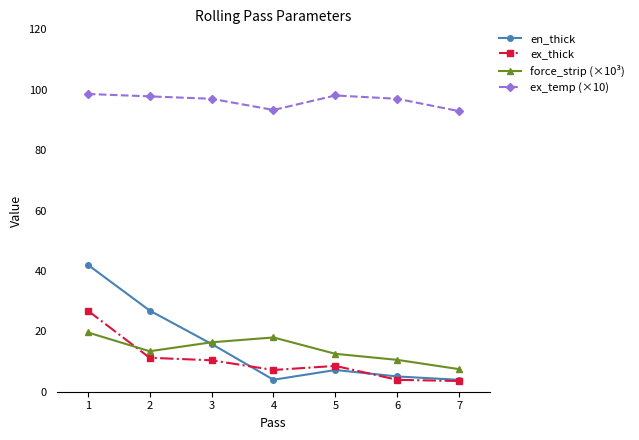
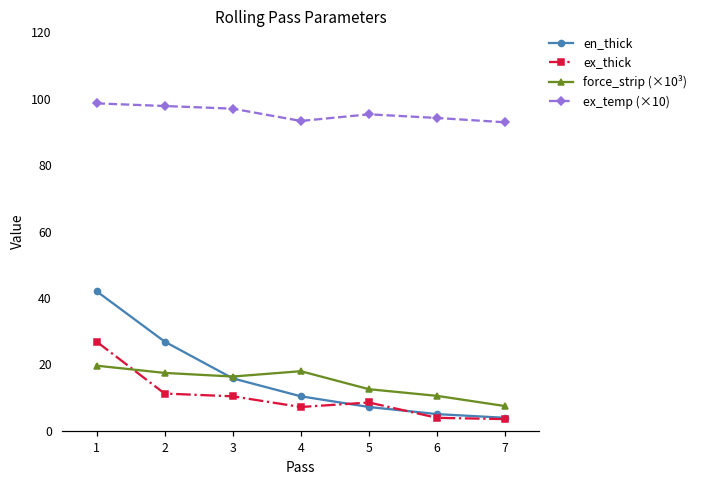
  {
    "en_thick": {
      "1": 42,
      "2": 27,
-     "4": 4,
+     "4": 10,
      "5": 7,
      "6": 5
    },
    "ex_thick": {
      "1": 27,
      "2": 11,
      "3": 10,
      "4": 7,
      "5": 9,
      "6": 4
    },
    "force_strip (×10³)": {
      "1": 20,
-     "2": 13,
+     "2": 17,
      "4": 18,
      "5": 13,
      "6": 11,
      "7": 7
    },
    "ex_temp (×10)": {
      "1": 99,
      "2": 98,
      "3": 97,
      "4": 93,
-     "5": 98,
-     "6": 97,
+     "5": 95,
+     "6": 94,
      "7": 93
    }
  }
